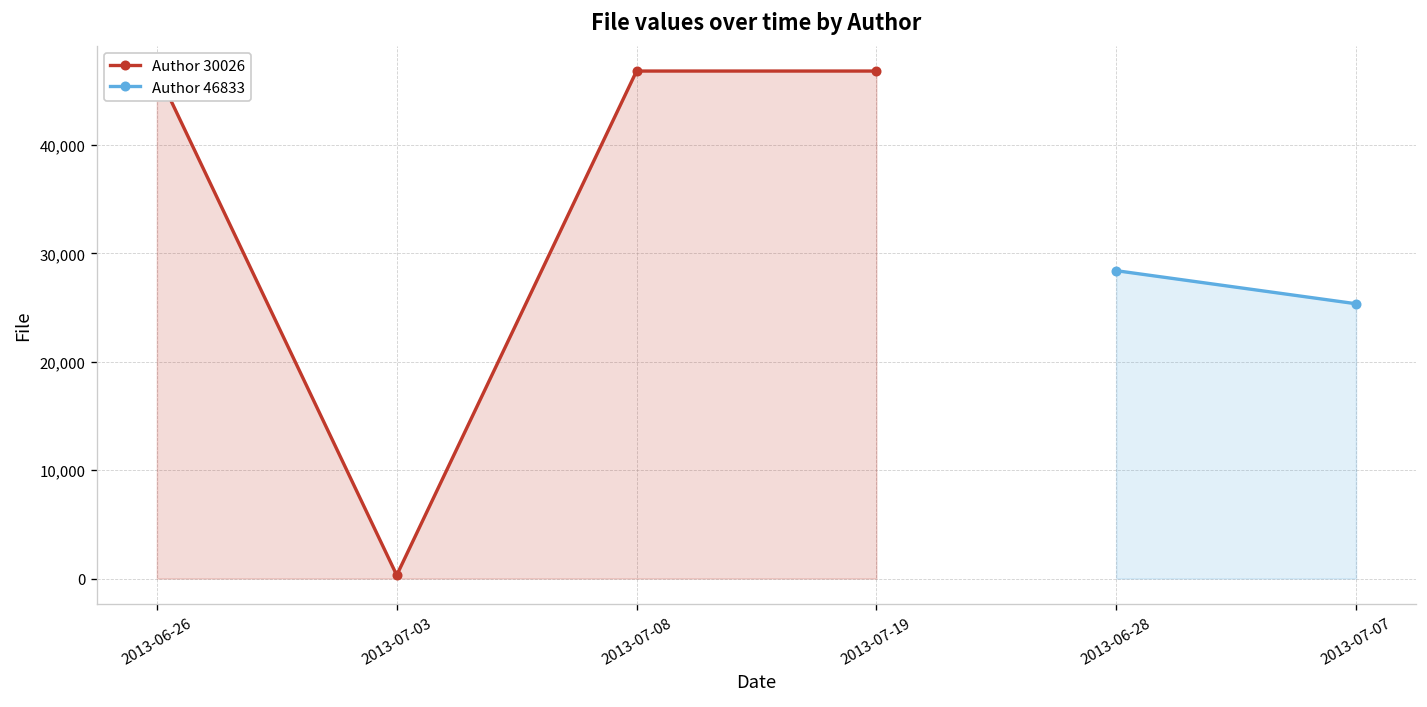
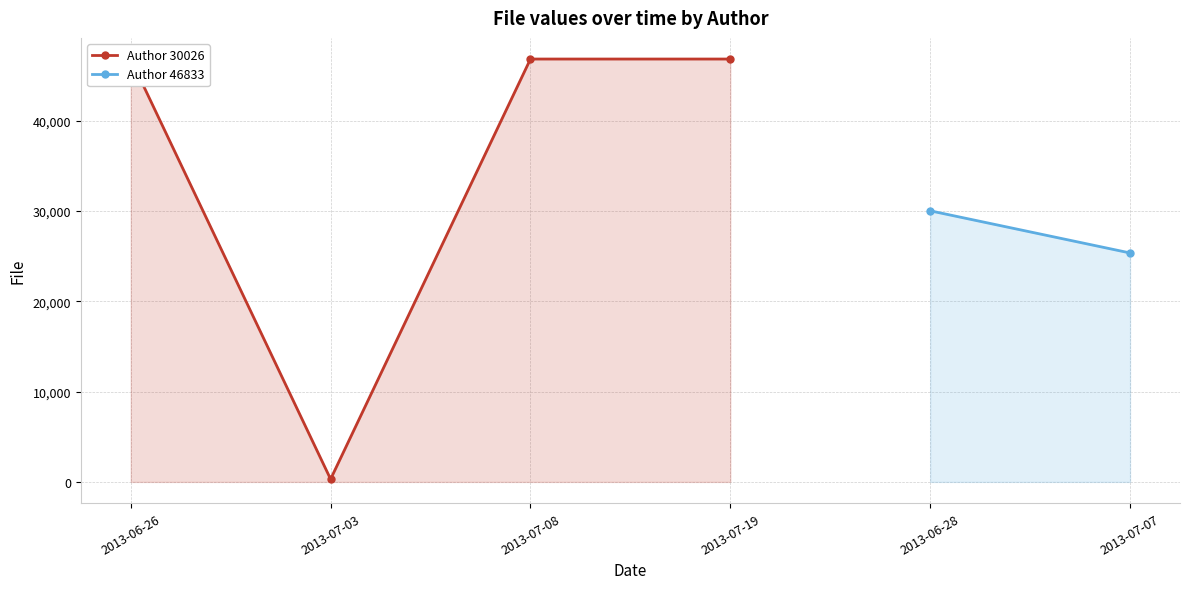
  {
    "Author 30026": {
      "2013-07-03": "0",
      "2013-07-08": "47,000",
      "2013-07-19": "47,000"
    },
    "Author 46833": {
-     "2013-06-28": "28,000",
+     "2013-06-28": "30,000",
      "2013-07-07": "25,000"
    }
  }
